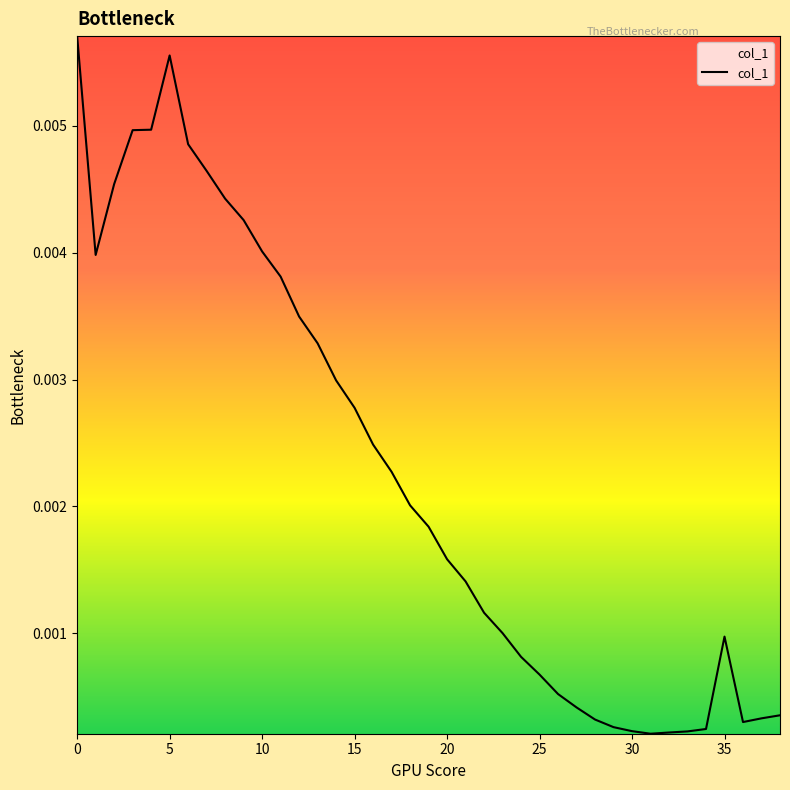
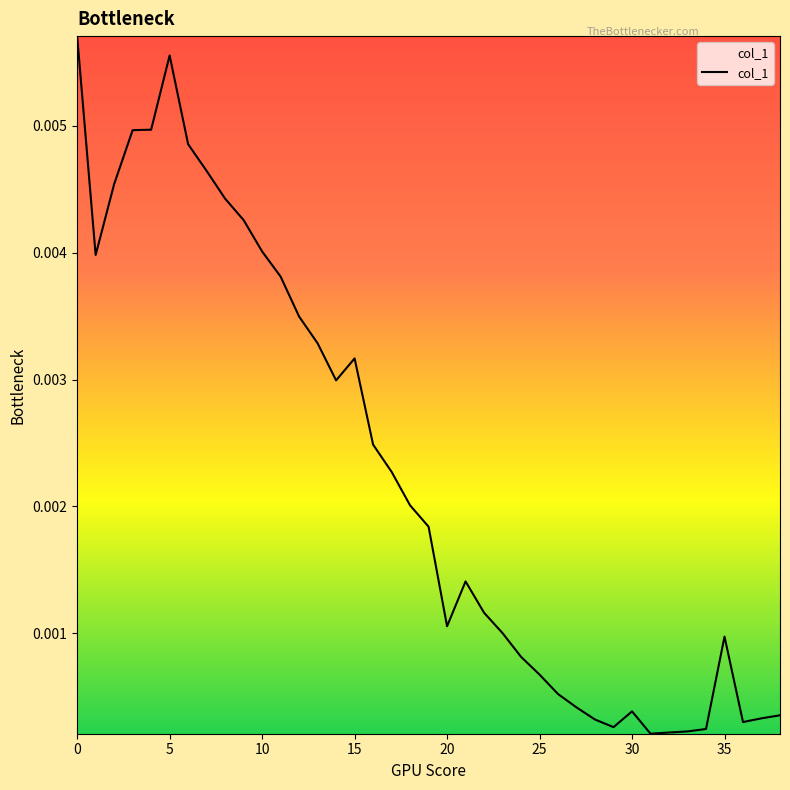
  {
    "0": 0.00571,
    "5": 0.00555,
    "10": 0.00401,
-   "15": 0.00278,
-   "20": 0.00158,
+   "15": 0.00317,
+   "20": 0.00106,
    "25": 0.00068,
-   "30": 0.00023,
+   "30": 0.00039,
    "35": 0.00097
  }
